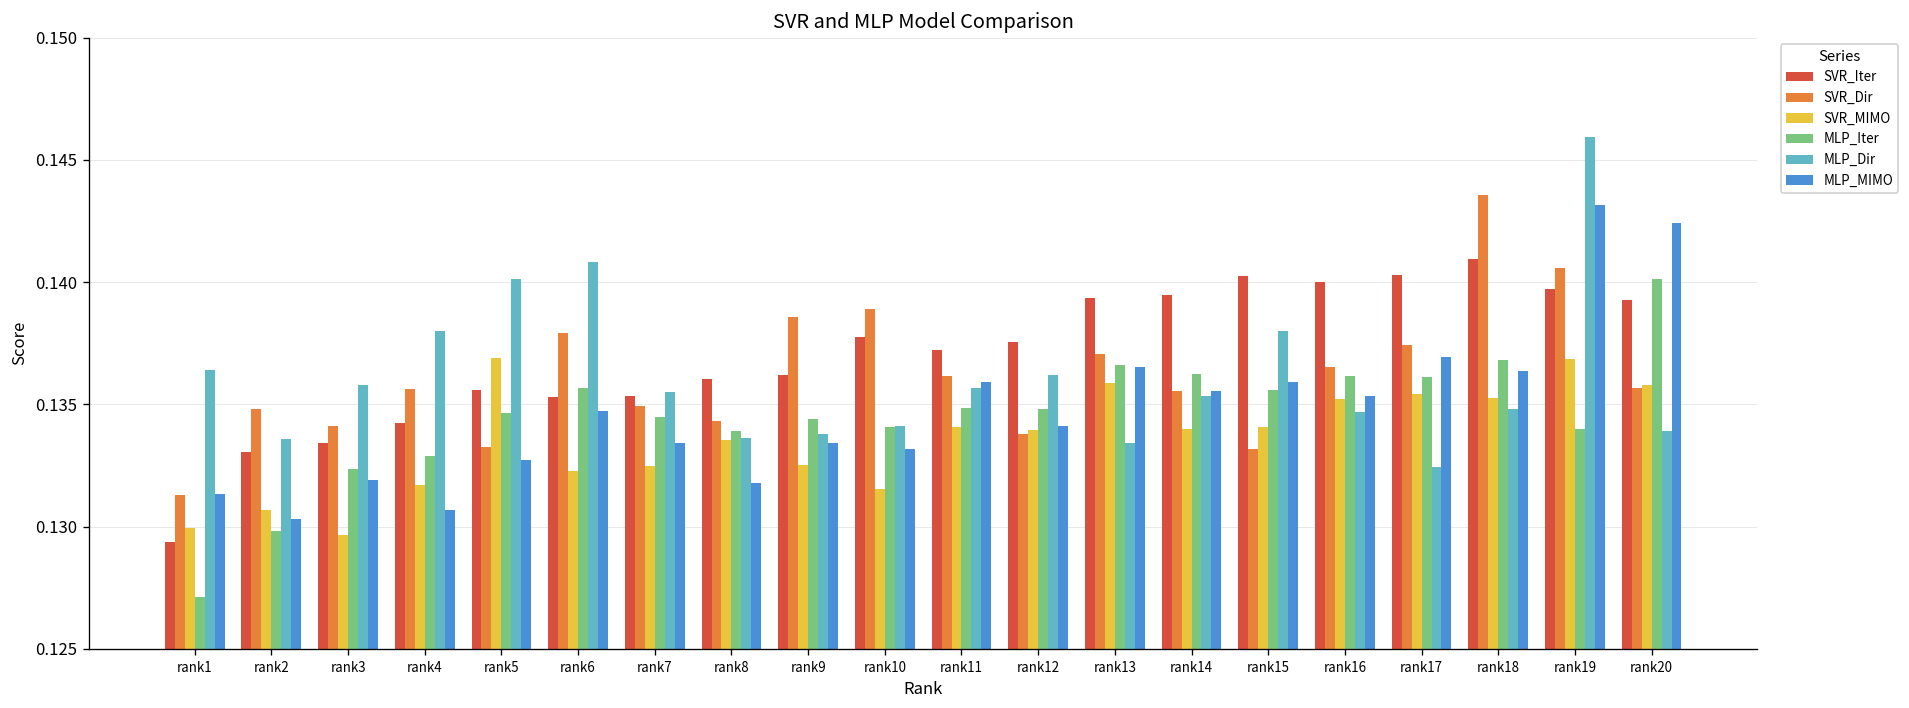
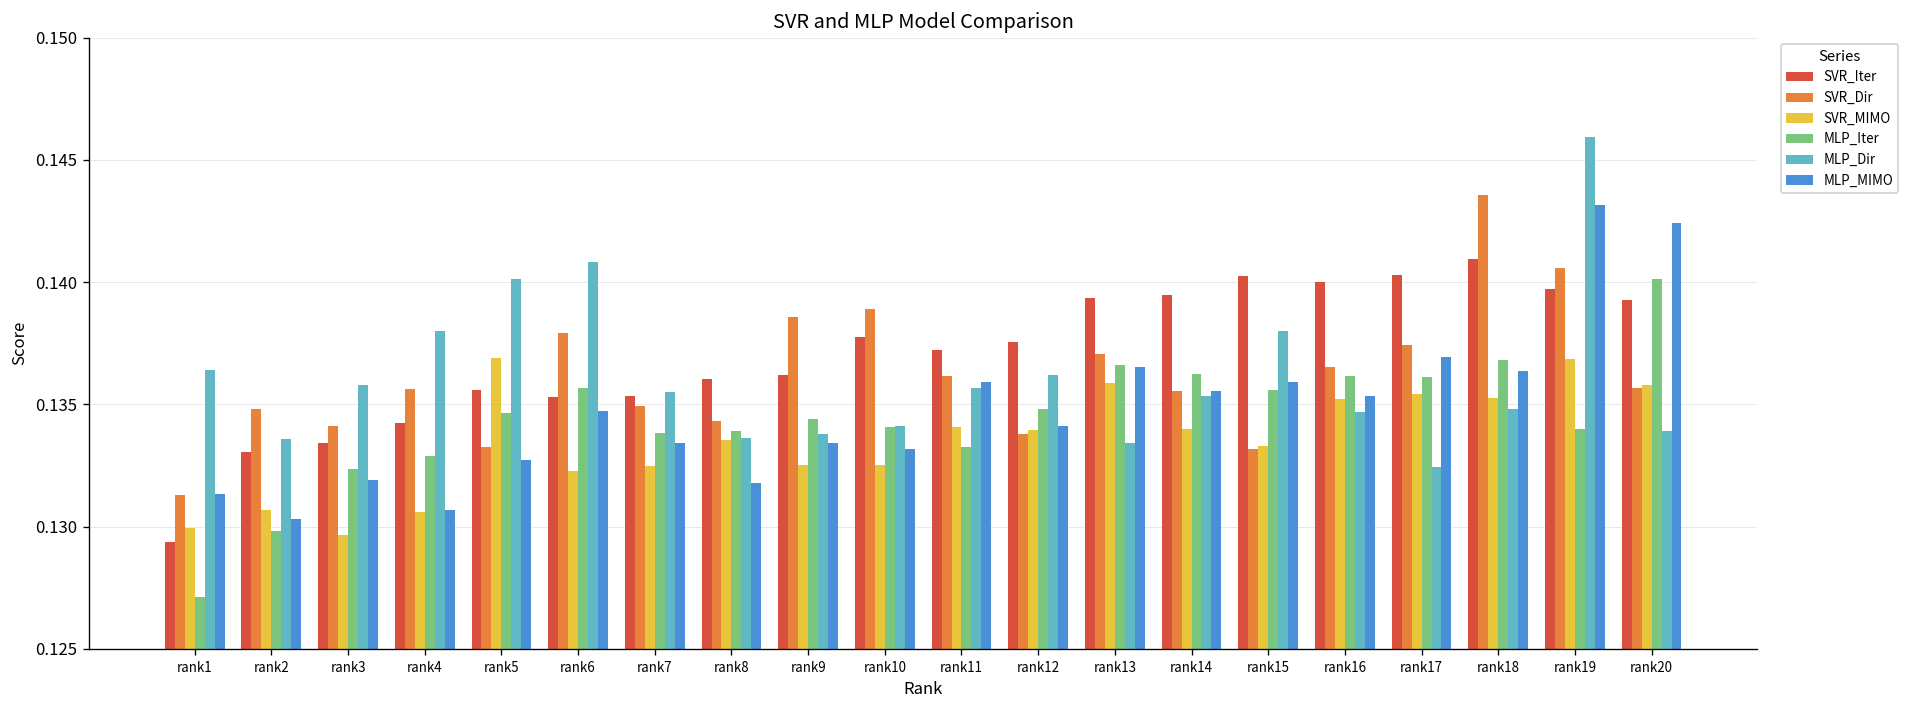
  {
    "SVR_MIMO": {
      "rank1": 0.1299,
      "rank2": 0.1307,
      "rank3": 0.1297,
-     "rank4": 0.1317,
+     "rank4": 0.1306,
      "rank5": 0.1369,
      "rank6": 0.1323,
      "rank7": 0.1325,
      "rank8": 0.1335,
      "rank9": 0.1325,
-     "rank10": 0.1315,
+     "rank10": 0.1325,
      "rank11": 0.1341,
      "rank12": 0.1340,
      "rank13": 0.1359,
      "rank14": 0.1340,
-     "rank15": 0.1341,
+     "rank15": 0.1333,
      "rank16": 0.1352,
      "rank17": 0.1354,
      "rank18": 0.1353,
      "rank19": 0.1368,
      "rank20": 0.1358
    },
    "MLP_Iter": {
      "rank1": 0.1271,
      "rank2": 0.1298,
      "rank3": 0.1324,
      "rank4": 0.1329,
      "rank5": 0.1347,
      "rank6": 0.1357,
-     "rank7": 0.1345,
+     "rank7": 0.1338,
      "rank8": 0.1339,
      "rank9": 0.1344,
      "rank10": 0.1341,
-     "rank11": 0.1348,
+     "rank11": 0.1333,
      "rank12": 0.1348,
      "rank13": 0.1366,
      "rank14": 0.1362,
      "rank15": 0.1356,
      "rank16": 0.1362,
      "rank17": 0.1361,
      "rank18": 0.1368,
      "rank19": 0.1340,
      "rank20": 0.1401
    }
  }
